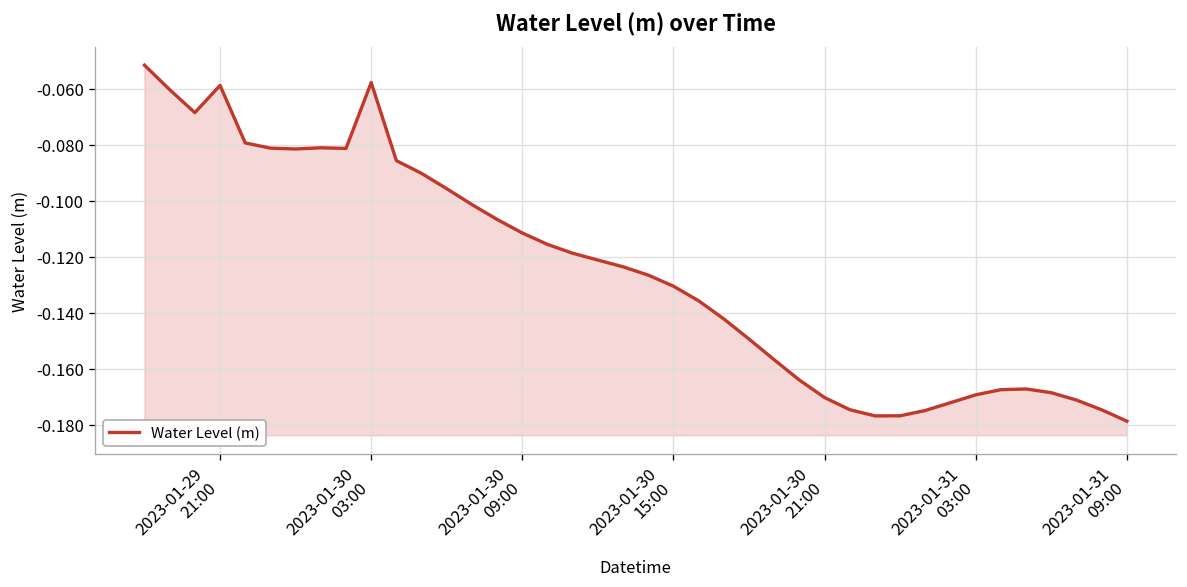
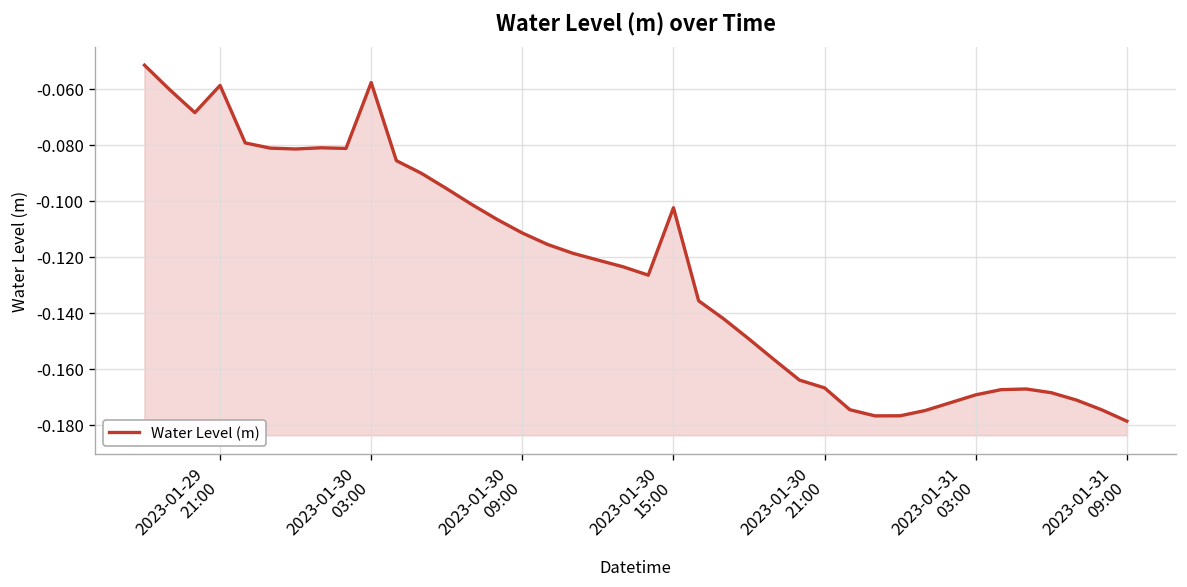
  {
    "2023-01-29 21:00": -0.059,
    "2023-01-30 03:00": -0.058,
    "2023-01-30 09:00": -0.112,
-   "2023-01-30 15:00": -0.131,
-   "2023-01-30 21:00": -0.170,
+   "2023-01-30 15:00": -0.103,
+   "2023-01-30 21:00": -0.167,
    "2023-01-31 03:00": -0.169,
    "2023-01-31 09:00": -0.179
  }
